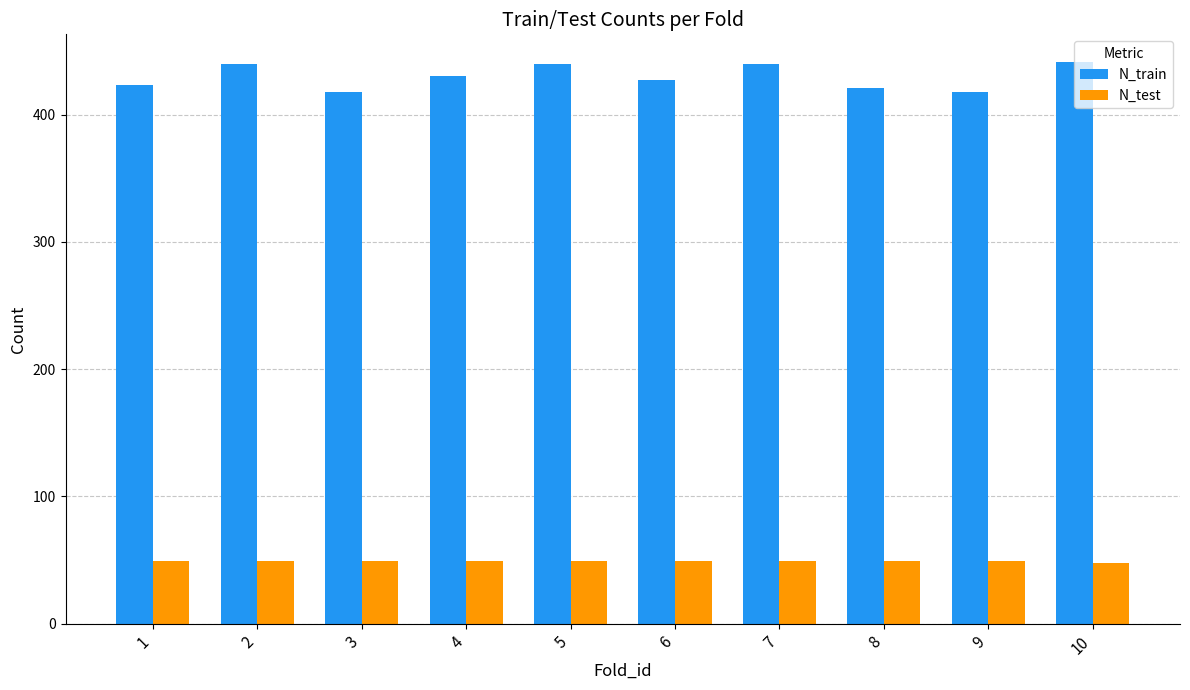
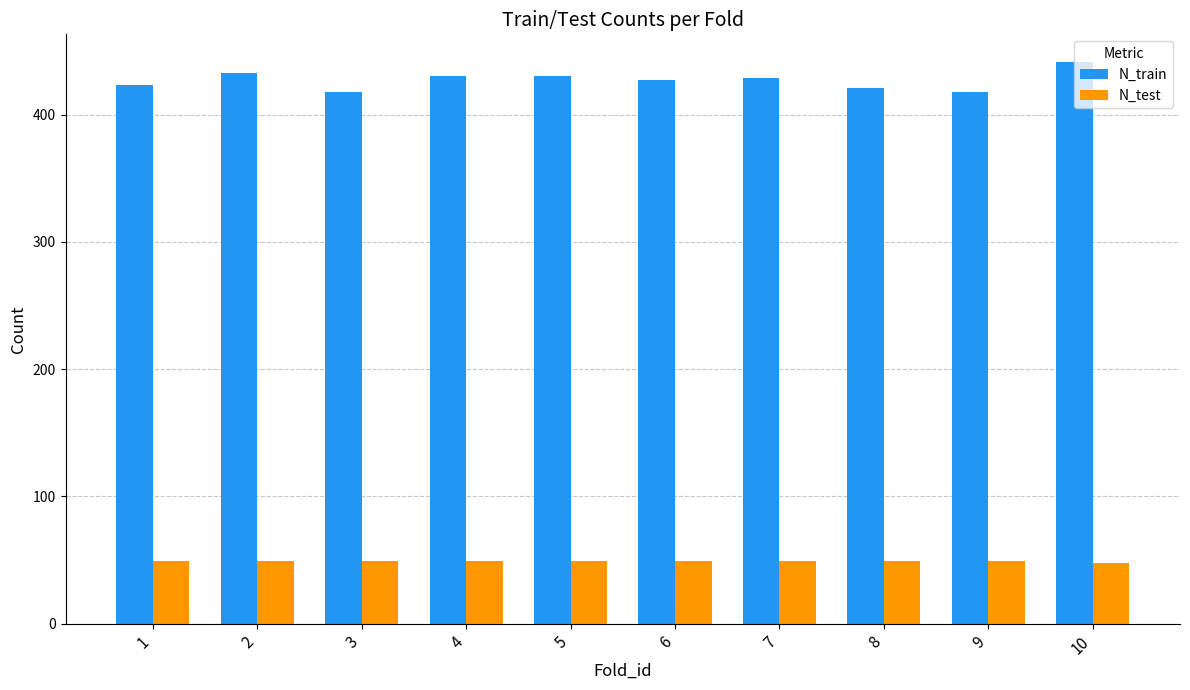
  {
    "N_train": {
      "1": 423,
-     "2": 440,
+     "2": 433,
      "3": 418,
      "4": 430,
-     "5": 440,
+     "5": 430,
      "6": 427,
-     "7": 440,
+     "7": 429,
      "8": 421,
      "9": 418
    },
    "N_test": {
      "1": 49,
      "2": 49,
      "3": 49,
      "4": 49,
      "5": 49,
      "6": 49,
      "7": 49,
      "8": 49,
      "9": 49,
      "10": 48
    }
  }
